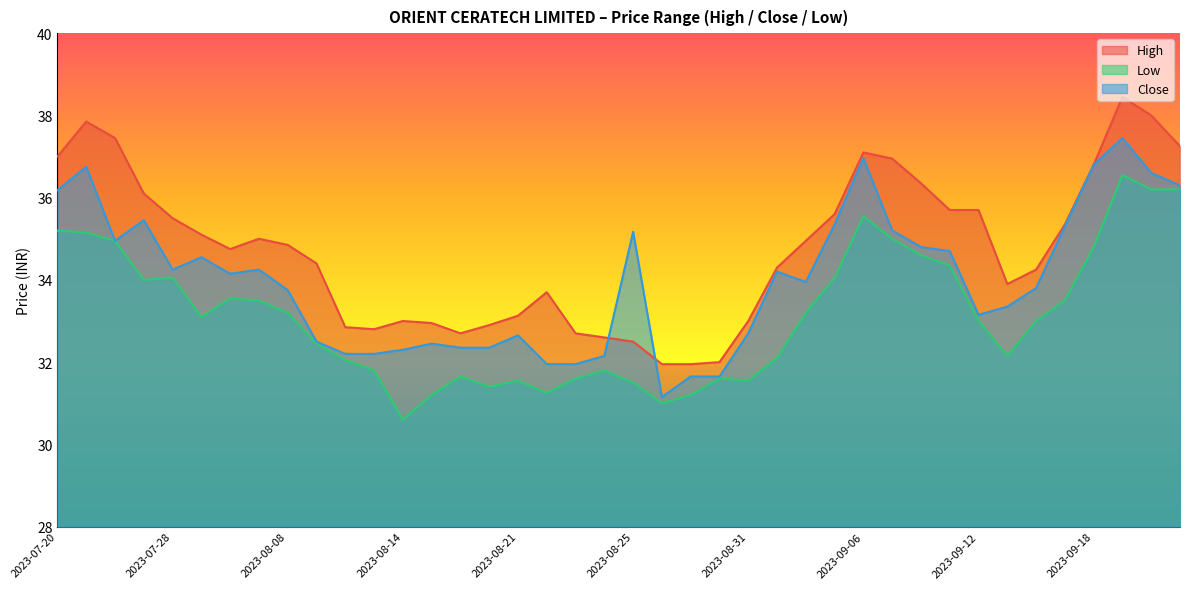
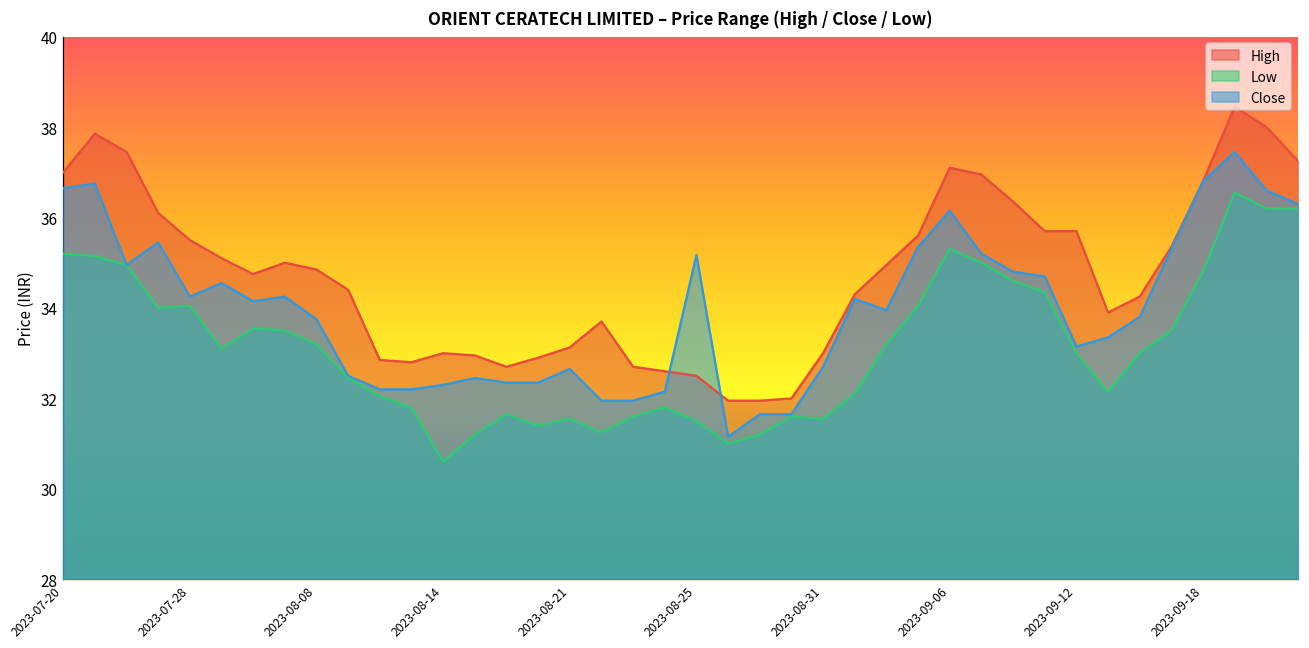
  {
    "High": {
      "2023-07-20": 37.0,
      "2023-07-28": 35.5,
      "2023-08-08": 34.8,
      "2023-08-14": 33.0,
      "2023-08-21": 33.1,
      "2023-08-25": 32.5,
      "2023-08-31": 33.0,
      "2023-09-06": 37.1,
      "2023-09-12": 35.7
    },
    "Low": {
      "2023-07-20": 35.2,
      "2023-07-28": 34.0,
      "2023-08-08": 33.2,
      "2023-08-14": 30.6,
      "2023-08-21": 31.5,
      "2023-08-25": 31.5,
      "2023-08-31": 31.5,
-     "2023-09-06": 35.5,
+     "2023-09-06": 35.3,
      "2023-09-12": 33.0,
      "2023-09-18": 34.8
    },
    "Close": {
-     "2023-07-20": 36.2,
+     "2023-07-20": 36.7,
      "2023-07-28": 34.3,
      "2023-08-08": 33.8,
      "2023-08-14": 32.3,
      "2023-08-21": 32.7,
      "2023-08-25": 35.2,
      "2023-08-31": 32.7,
-     "2023-09-06": 37.0,
+     "2023-09-06": 36.2,
      "2023-09-12": 33.2
    }
  }
